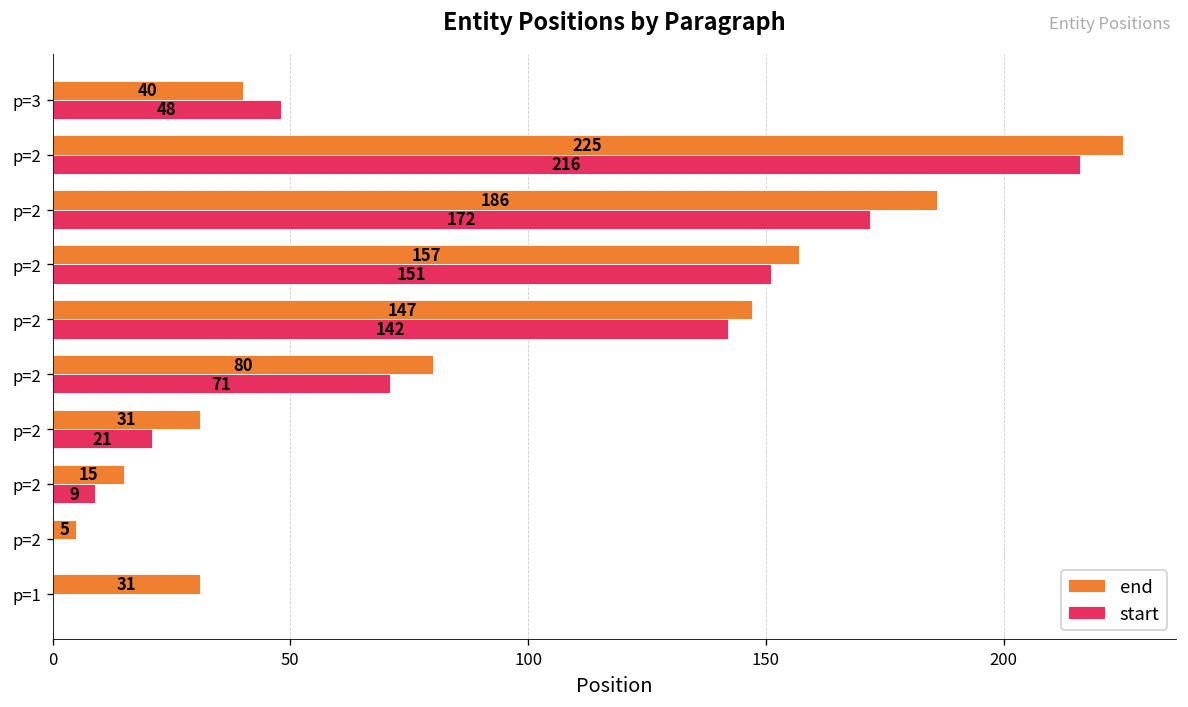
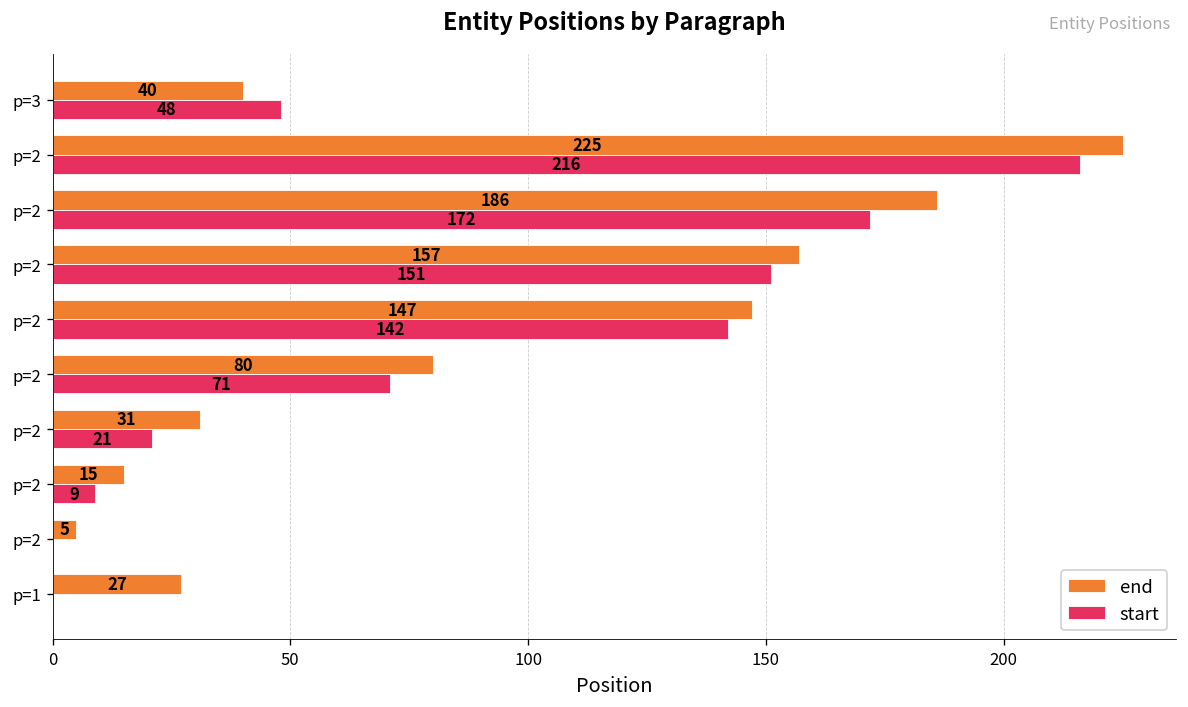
  {
    "end": {
      "p=3": 40,
-     "p=1": 31
+     "p=1": 27
    },
    "start": {
      "p=3": 48
    }
  }
